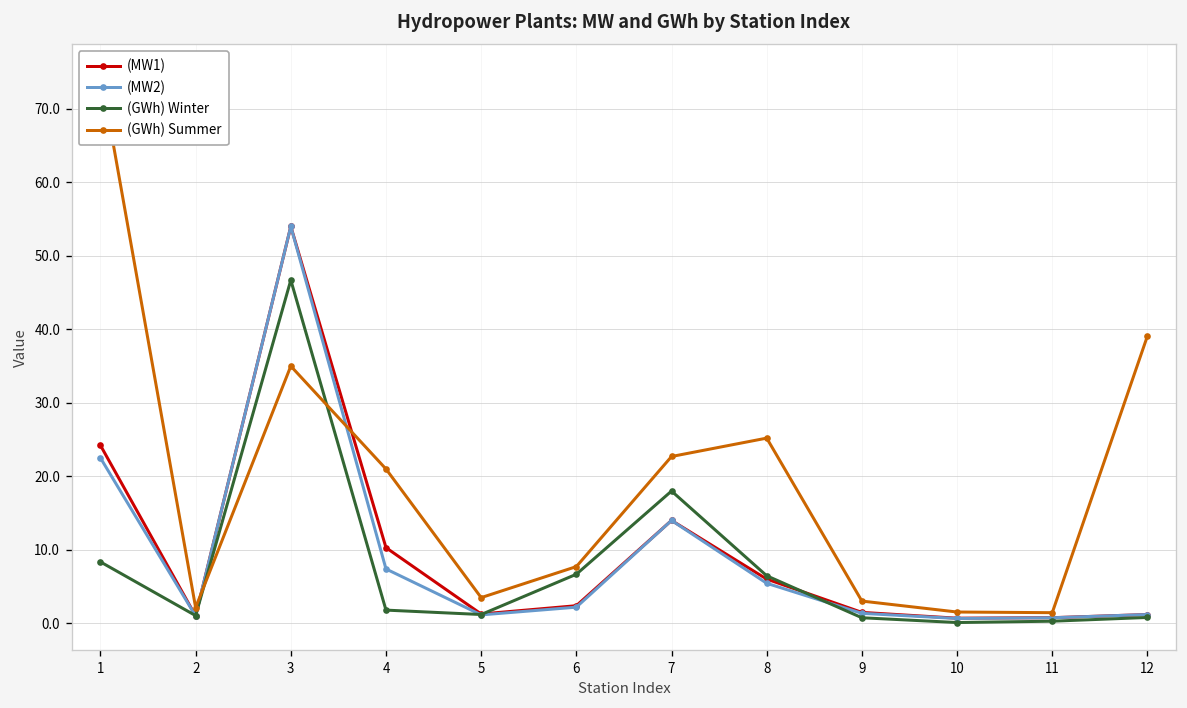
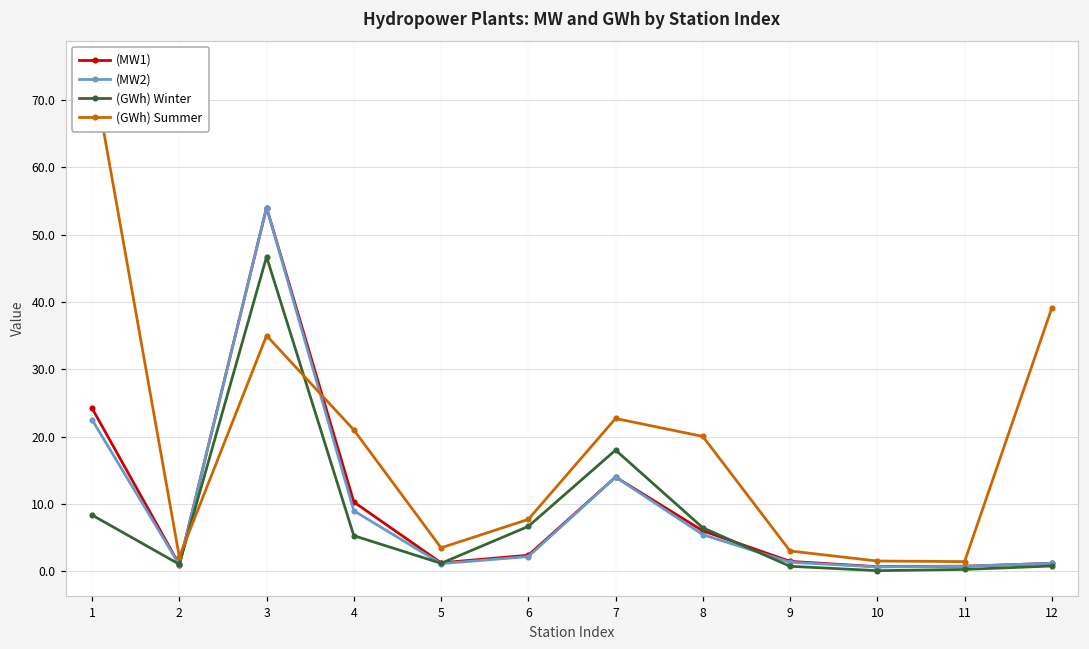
  {
    "(MW1)": {
      "1": 24,
      "4": 10,
      "8": 6
    },
    "(MW2)": {
      "1": 23,
-     "4": 7,
+     "4": 9,
      "8": 5
    },
    "(GWh) Winter": {
      "1": 8,
      "3": 47,
-     "4": 2,
+     "4": 5,
      "6": 7,
      "7": 18,
      "8": 6,
      "9": 1,
      "10": 0,
      "11": 0
    },
    "(GWh) Summer": {
      "2": 2,
      "3": 35,
      "4": 21,
      "5": 4,
      "6": 8,
      "7": 23,
-     "8": 25,
+     "8": 20,
      "9": 3,
      "10": 2,
      "11": 1,
      "12": 39
    }
  }
